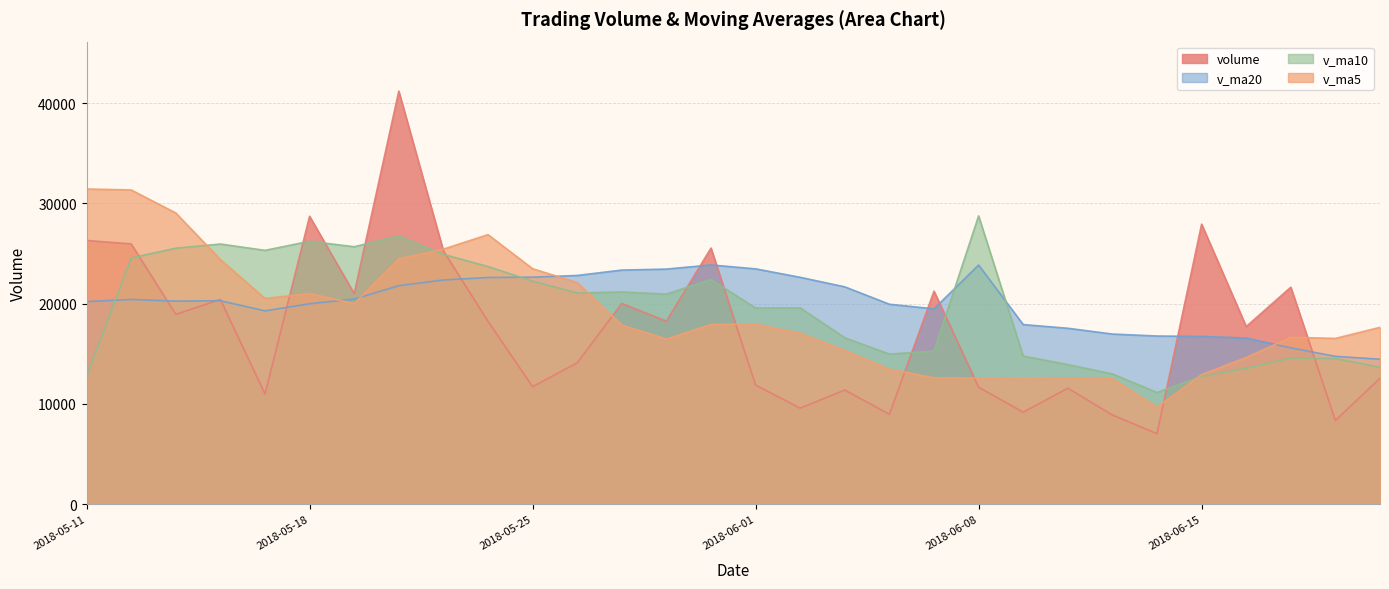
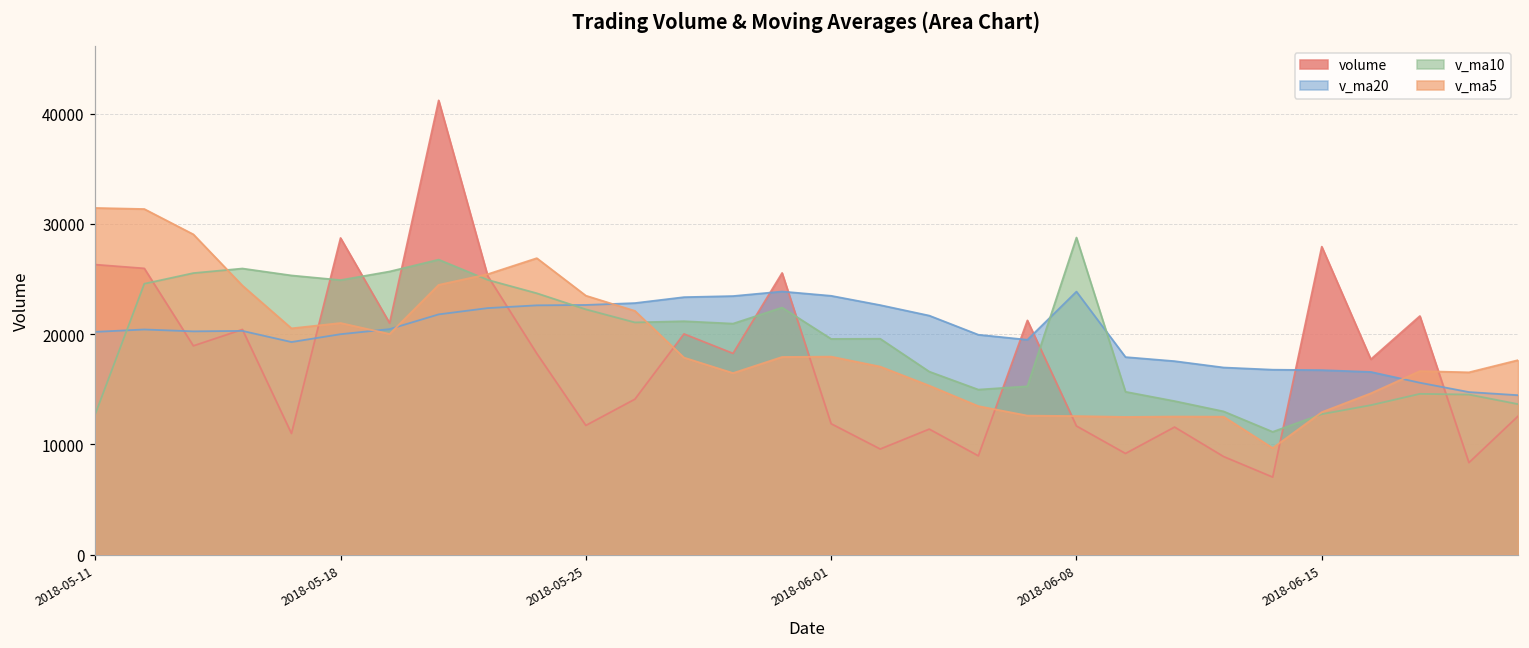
  {
    "v_ma20": {
      "2018-05-11": 20200,
      "2018-05-18": 20000,
      "2018-05-25": 22600,
      "2018-06-01": 23500,
      "2018-06-08": 23900,
      "2018-06-15": 16700
    },
    "v_ma10": {
      "2018-05-11": 12700,
-     "2018-05-18": 26200,
+     "2018-05-18": 24900,
      "2018-05-25": 22200,
      "2018-06-01": 19600,
      "2018-06-08": 28800
    }
  }
